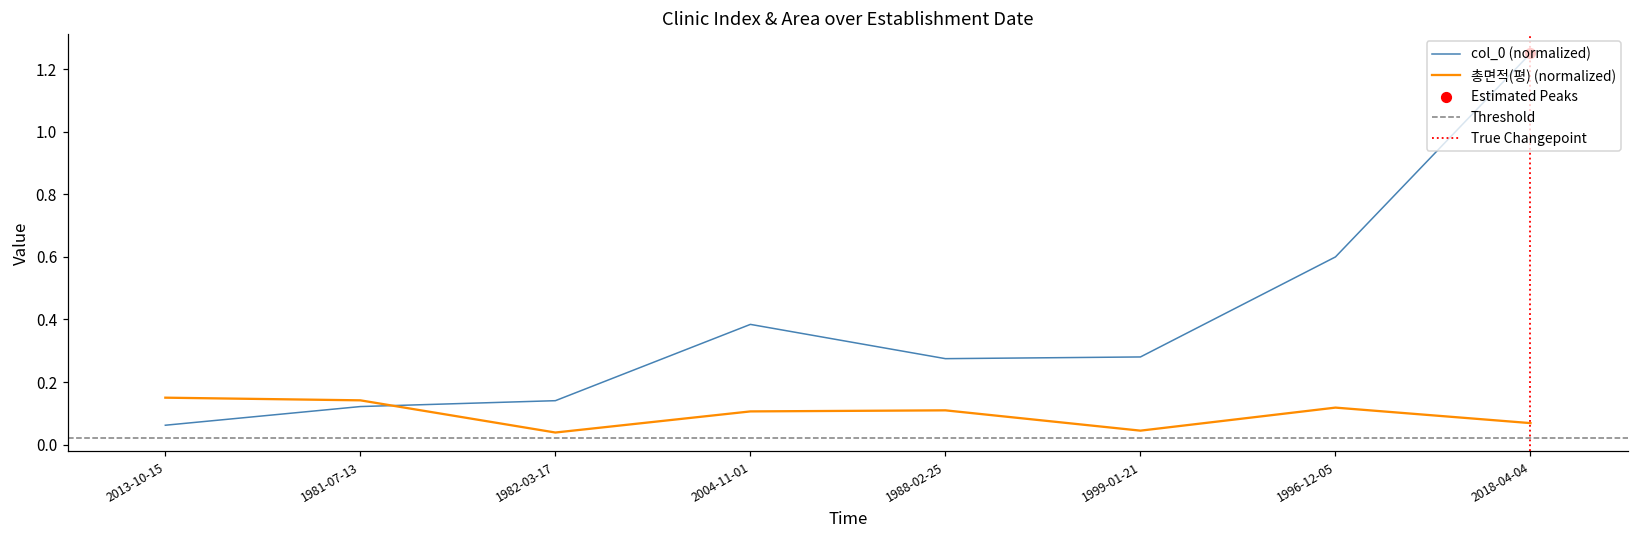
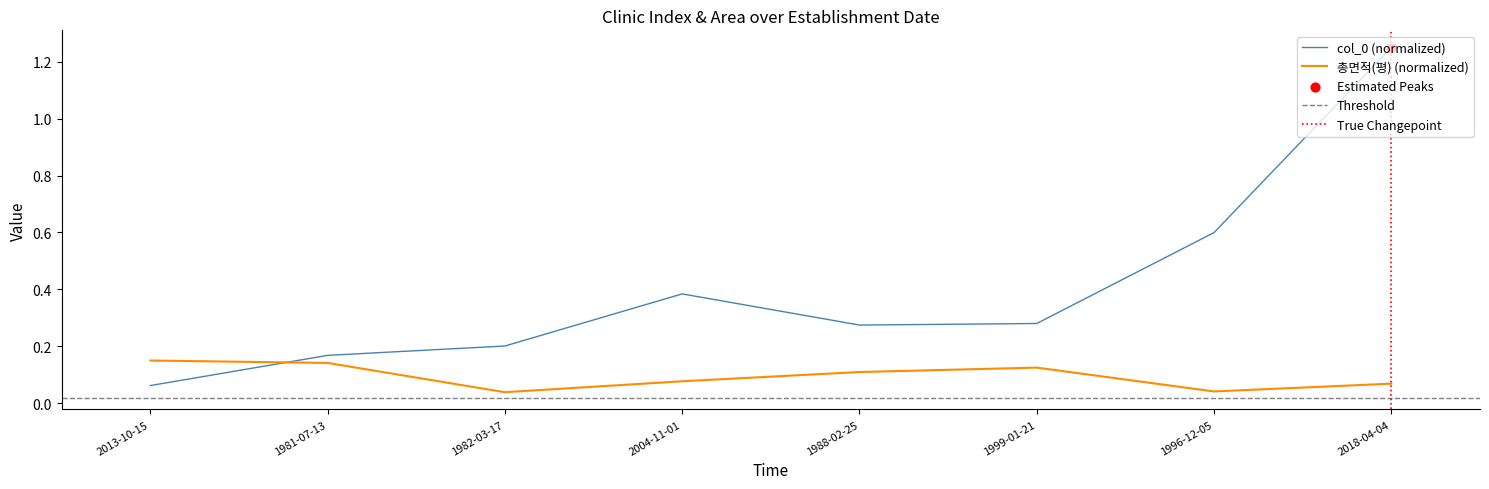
  {
    "col_0 (normalized)": {
      "2013-10-15": 0.06,
-     "1981-07-13": 0.12,
-     "1982-03-17": 0.14,
+     "1981-07-13": 0.17,
+     "1982-03-17": 0.20,
      "2004-11-01": 0.38,
      "1988-02-25": 0.27,
      "1999-01-21": 0.28,
      "1996-12-05": 0.60
    },
    "총면적(평) (normalized)": {
      "2013-10-15": 0.15,
      "1981-07-13": 0.14,
      "1982-03-17": 0.04,
-     "2004-11-01": 0.11,
+     "2004-11-01": 0.08,
      "1988-02-25": 0.11,
-     "1999-01-21": 0.04,
-     "1996-12-05": 0.12,
+     "1999-01-21": 0.13,
+     "1996-12-05": 0.04,
      "2018-04-04": 0.07
    }
  }
